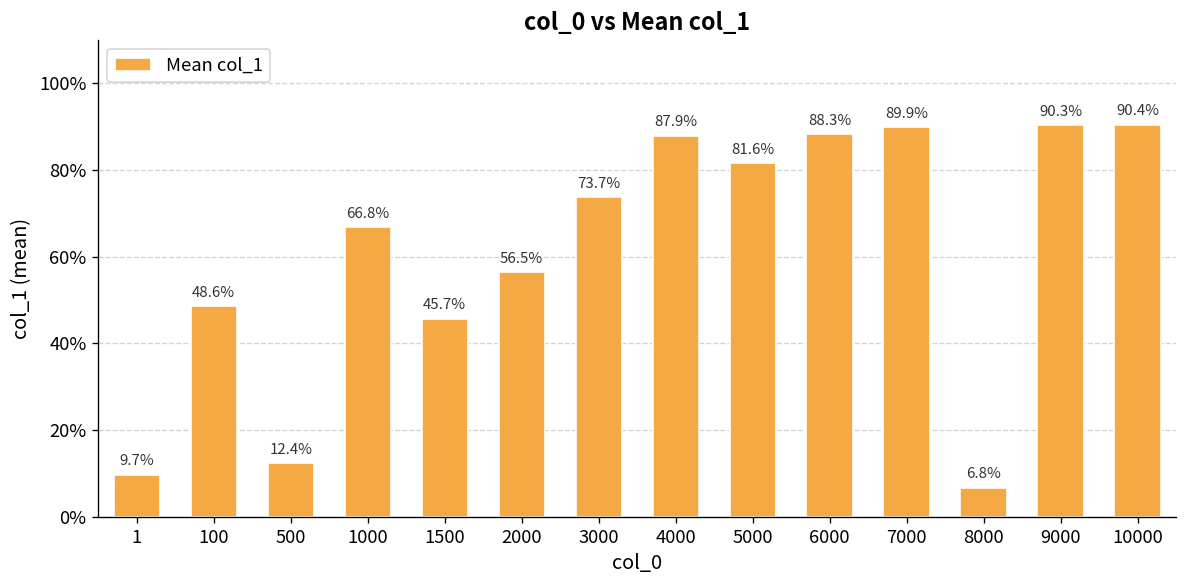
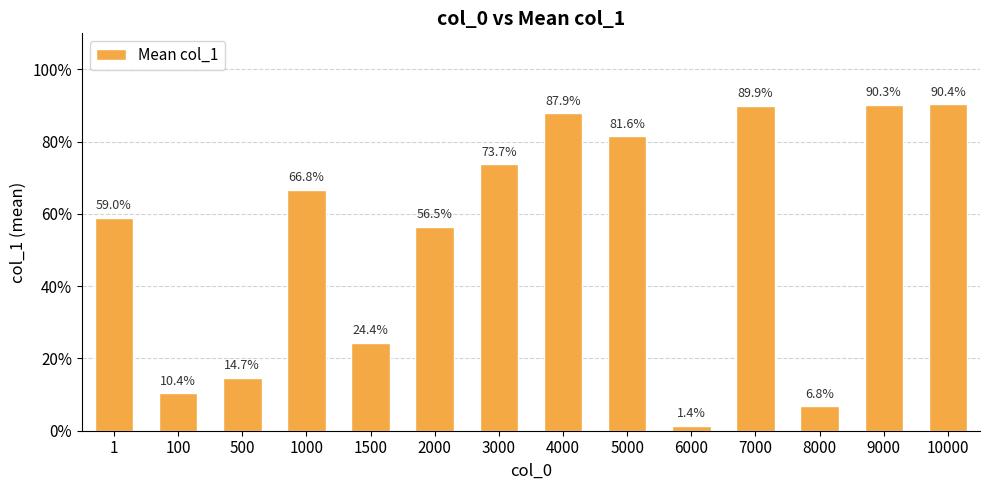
  {
-   "1": "9.7%",
-   "100": "48.6%",
-   "500": "12.4%",
+   "1": "59.0%",
+   "100": "10.4%",
+   "500": "14.7%",
    "1000": "66.8%",
-   "1500": "45.7%",
+   "1500": "24.4%",
    "2000": "56.5%",
    "3000": "73.7%",
    "4000": "87.9%",
    "5000": "81.6%",
-   "6000": "88.3%",
+   "6000": "1.4%",
    "7000": "89.9%",
    "8000": "6.8%",
    "9000": "90.3%",
    "10000": "90.4%"
  }
